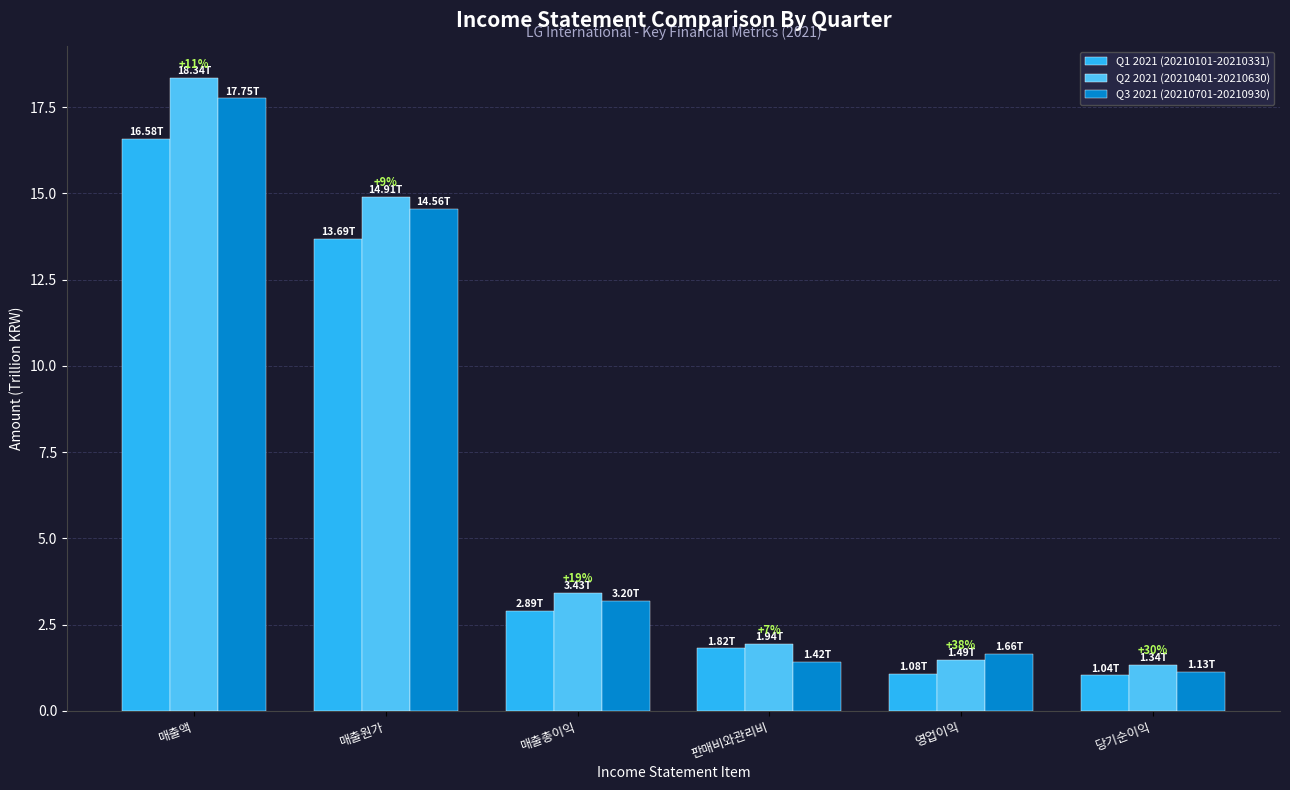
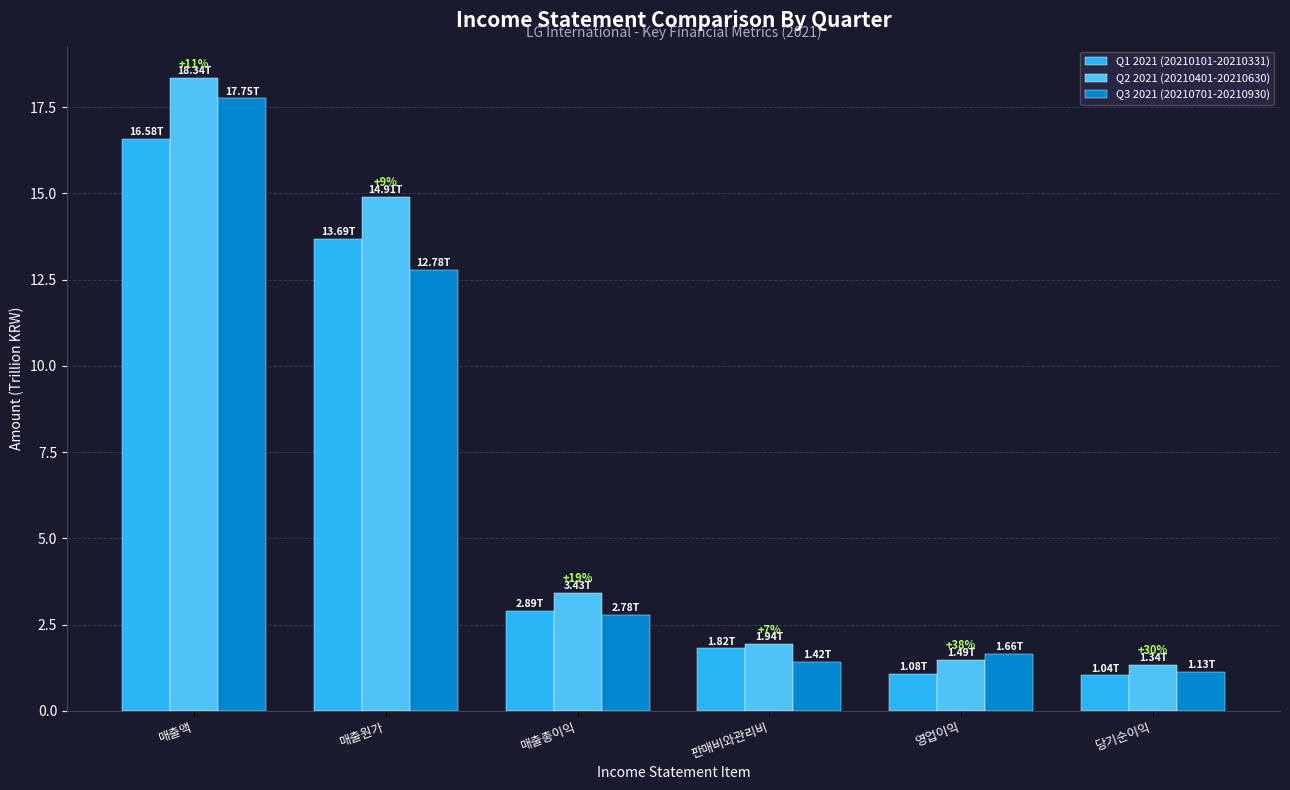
  {
    "Q3 2021 (20210701-20210930)": {
      "매출액": "17.75T",
-     "매출원가": "14.56T",
-     "매출총이익": "3.20T",
+     "매출원가": "12.78T",
+     "매출총이익": "2.78T",
      "판매비와관리비": "1.42T",
      "영업이익": "1.66T",
      "당기순이익": "1.13T"
    }
  }
